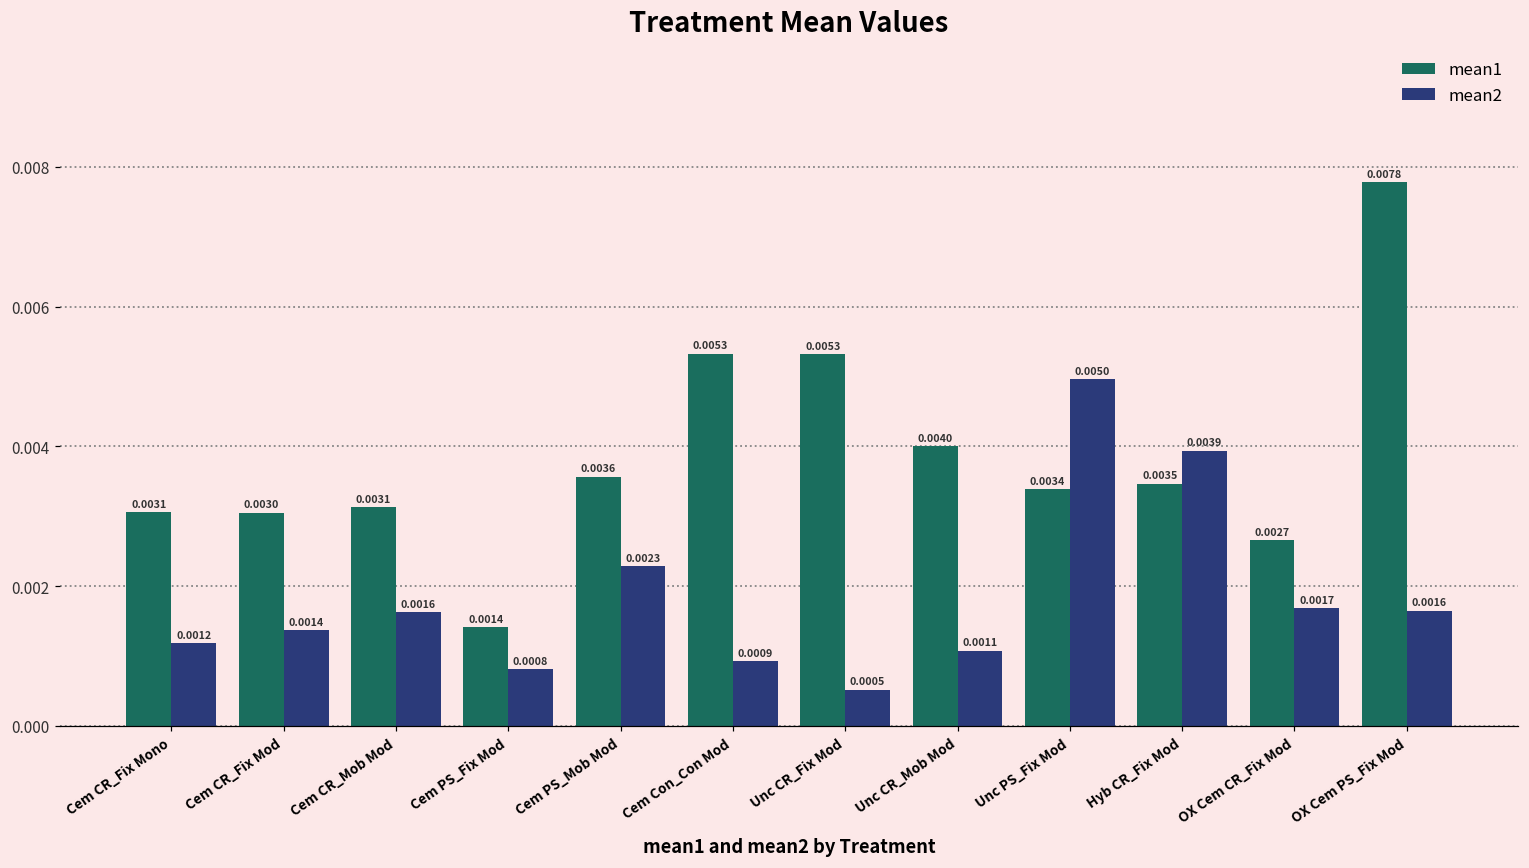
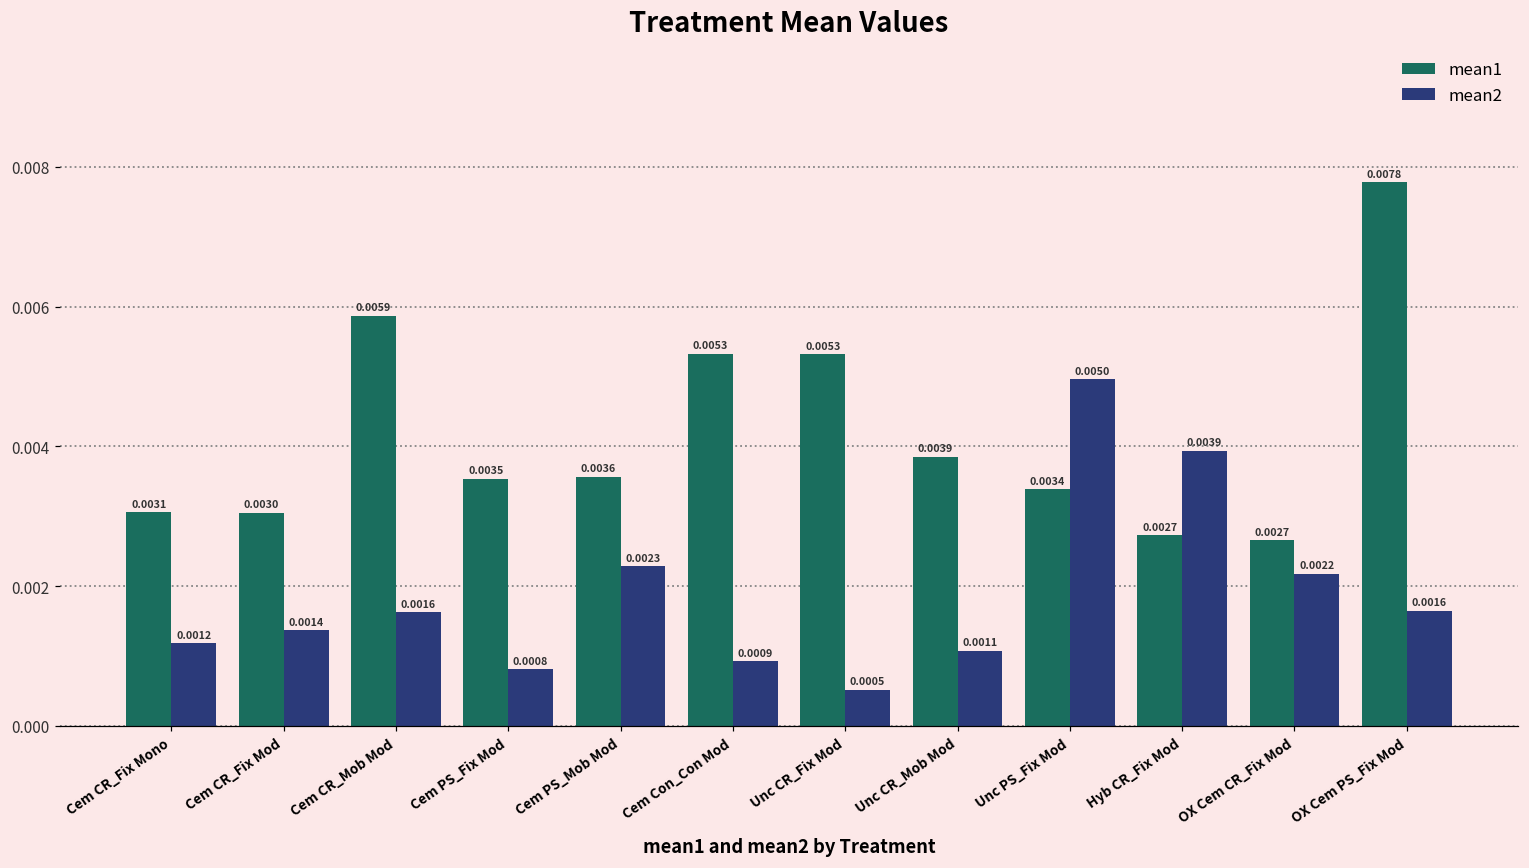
  {
    "mean1": {
      "Cem CR_Fix Mono": 0.0031,
      "Cem CR_Fix Mod": 0.0030,
-     "Cem CR_Mob Mod": 0.0031,
-     "Cem PS_Fix Mod": 0.0014,
+     "Cem CR_Mob Mod": 0.0059,
+     "Cem PS_Fix Mod": 0.0035,
      "Cem PS_Mob Mod": 0.0036,
      "Cem Con_Con Mod": 0.0053,
      "Unc CR_Fix Mod": 0.0053,
-     "Unc CR_Mob Mod": 0.0040,
+     "Unc CR_Mob Mod": 0.0039,
      "Unc PS_Fix Mod": 0.0034,
-     "Hyb CR_Fix Mod": 0.0035,
+     "Hyb CR_Fix Mod": 0.0027,
      "OX Cem CR_Fix Mod": 0.0027,
      "OX Cem PS_Fix Mod": 0.0078
    },
    "mean2": {
      "Cem CR_Fix Mono": 0.0012,
      "Cem CR_Fix Mod": 0.0014,
      "Cem CR_Mob Mod": 0.0016,
      "Cem PS_Fix Mod": 0.0008,
      "Cem PS_Mob Mod": 0.0023,
      "Cem Con_Con Mod": 0.0009,
      "Unc CR_Fix Mod": 0.0005,
      "Unc CR_Mob Mod": 0.0011,
      "Unc PS_Fix Mod": 0.0050,
      "Hyb CR_Fix Mod": 0.0039,
-     "OX Cem CR_Fix Mod": 0.0017,
+     "OX Cem CR_Fix Mod": 0.0022,
      "OX Cem PS_Fix Mod": 0.0016
    }
  }
